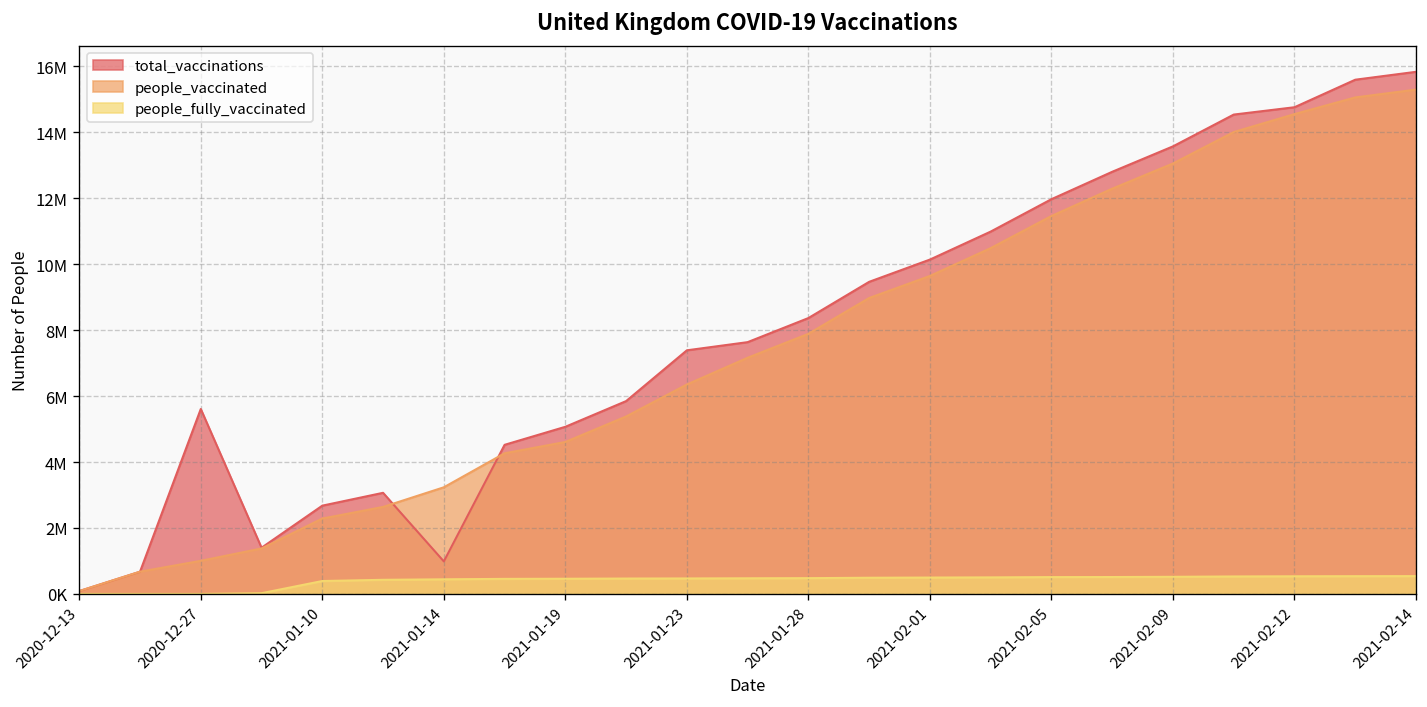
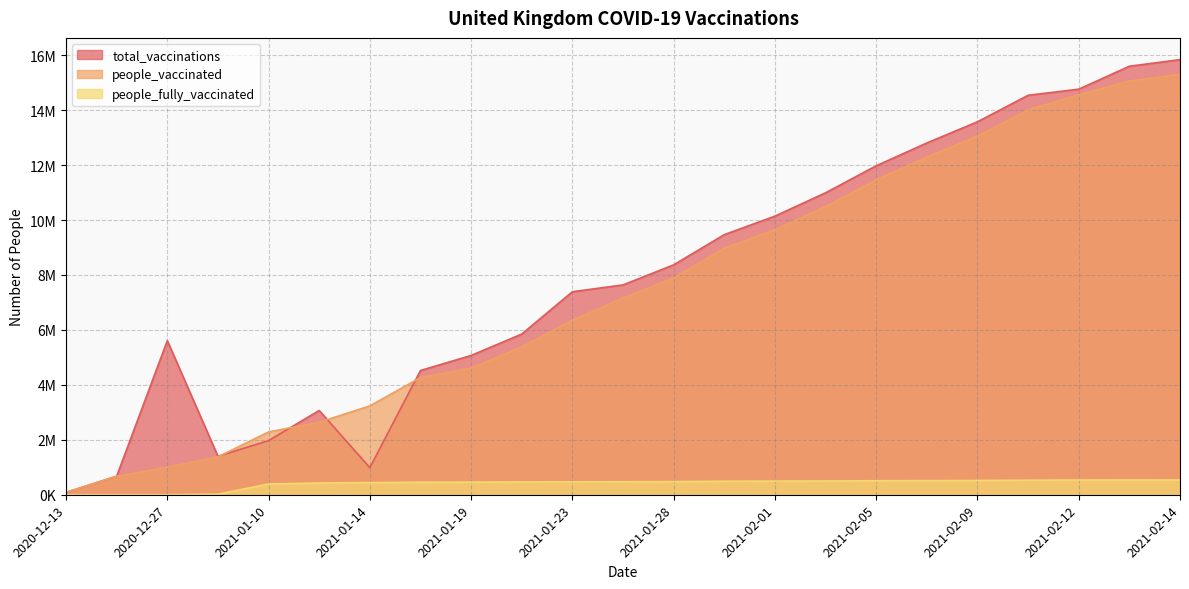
  {
    "total_vaccinations": {
      "2020-12-27": 5600000,
-     "2021-01-10": 2700000,
+     "2021-01-10": 2000000,
      "2021-01-14": 1000000,
      "2021-01-19": 5100000,
      "2021-01-23": 7400000,
      "2021-01-28": 8400000,
      "2021-02-01": 10100000,
      "2021-02-05": 12000000,
      "2021-02-09": 13600000,
      "2021-02-12": 14800000,
      "2021-02-14": 15800000
    }
  }
